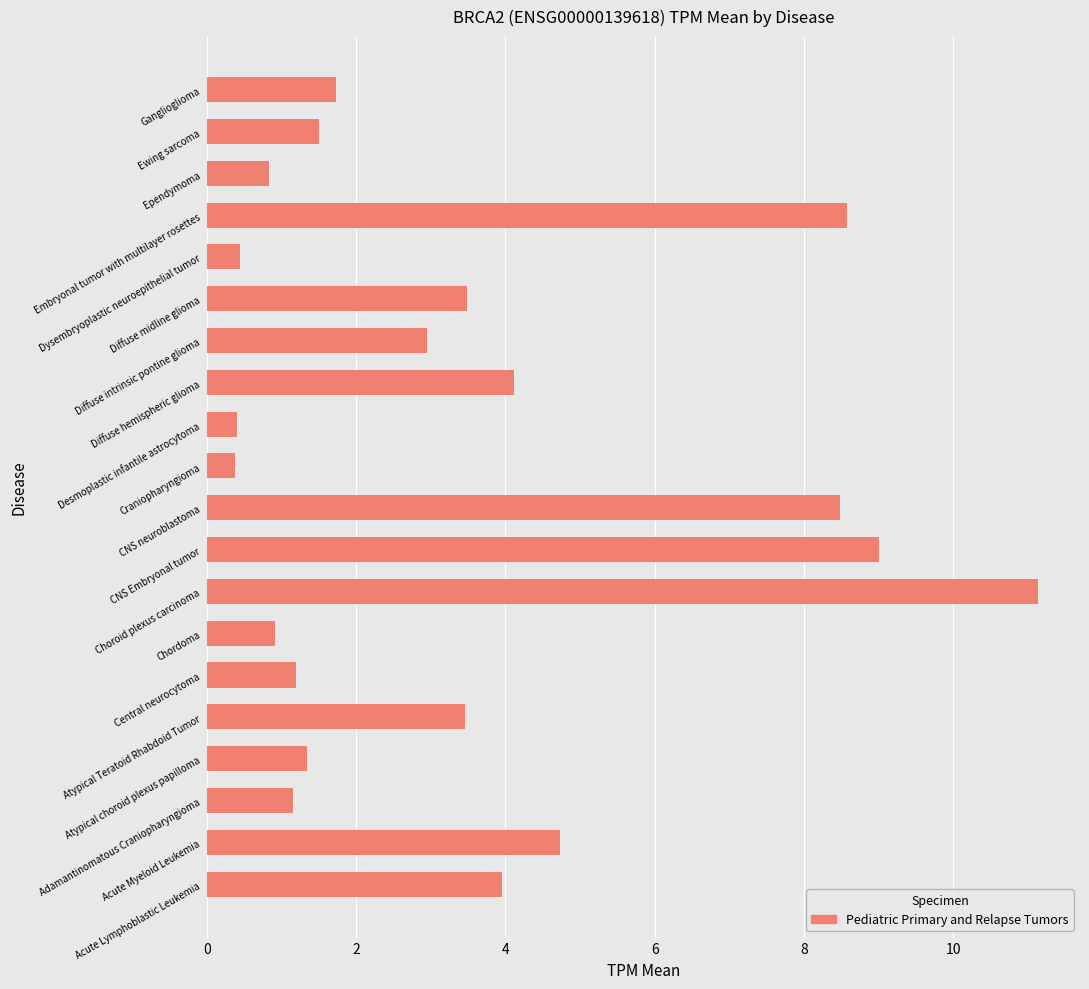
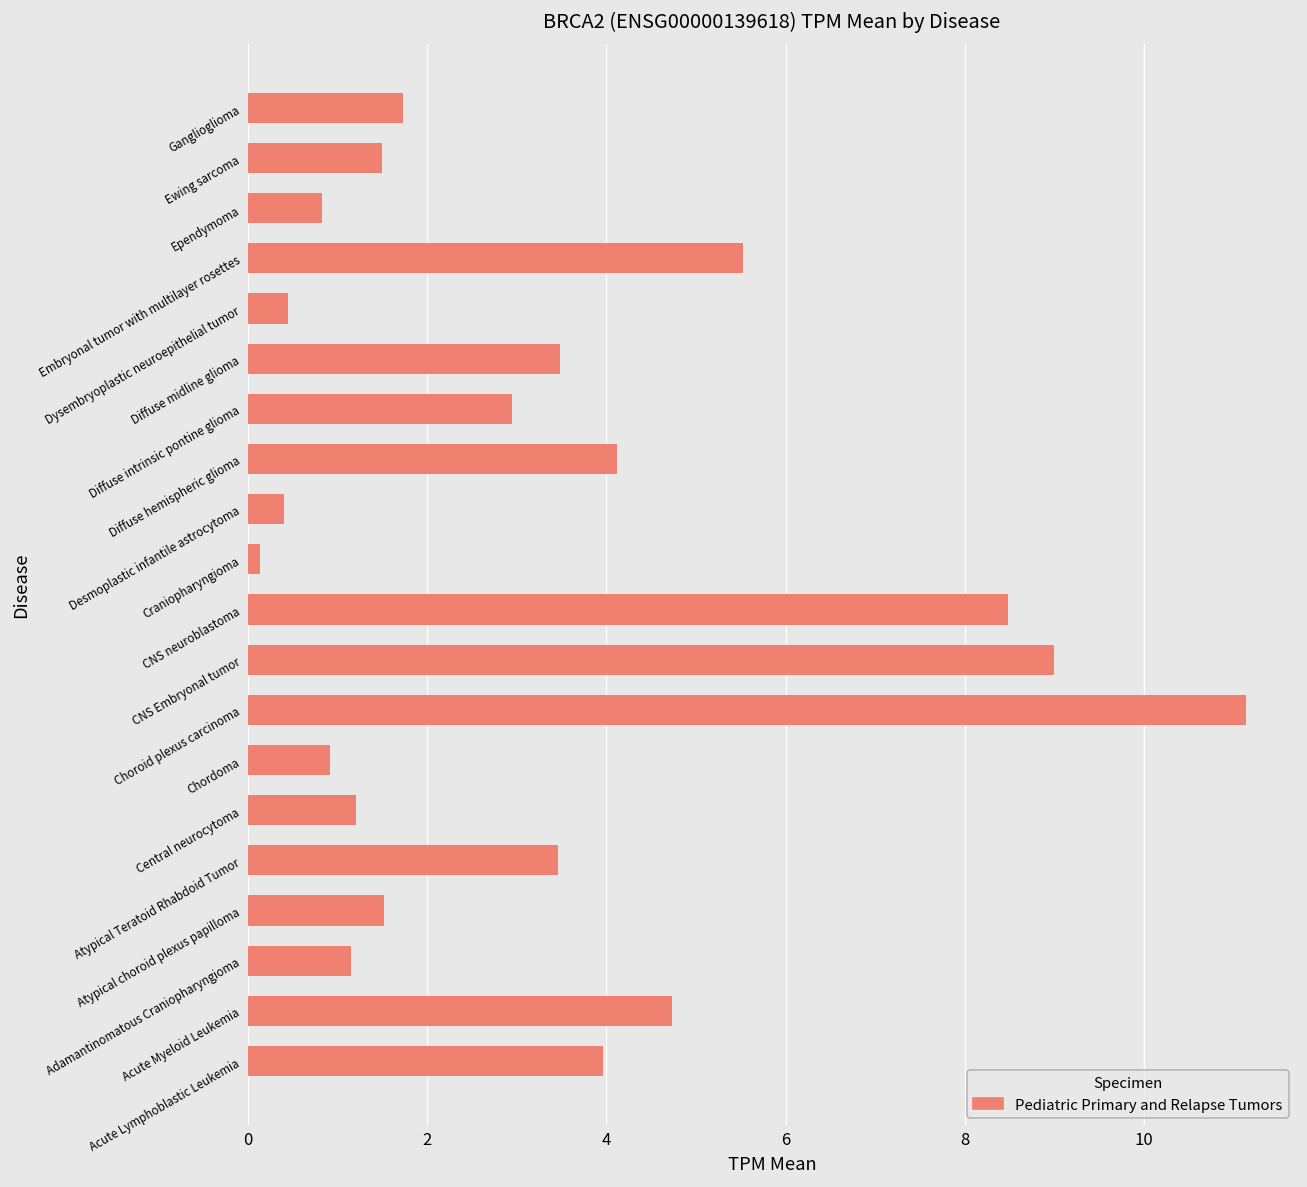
  {
    "Ganglioglioma": 1.7,
    "Ewing sarcoma": 1.5,
    "Ependymoma": 0.8,
-   "Embryonal tumor with multilayer rosettes": 8.6,
+   "Embryonal tumor with multilayer rosettes": 5.5,
    "Dysembryoplastic neuroepithelial tumor": 0.5,
    "Diffuse midline glioma": 3.5,
    "Diffuse intrinsic pontine glioma": 3.0,
    "Diffuse hemispheric glioma": 4.1,
    "Desmoplastic infantile astrocytoma": 0.4,
-   "Craniopharyngioma": 0.4,
+   "Craniopharyngioma": 0.1,
    "CNS neuroblastoma": 8.5,
    "CNS Embryonal tumor": 9.0,
    "Choroid plexus carcinoma": 11.1,
    "Chordoma": 0.9,
    "Central neurocytoma": 1.2,
    "Atypical Teratoid Rhabdoid Tumor": 3.5,
-   "Atypical choroid plexus papilloma": 1.3,
+   "Atypical choroid plexus papilloma": 1.5,
    "Adamantinomatous Craniopharyngioma": 1.2,
    "Acute Myeloid Leukemia": 4.7,
    "Acute Lymphoblastic Leukemia": 4.0
  }
